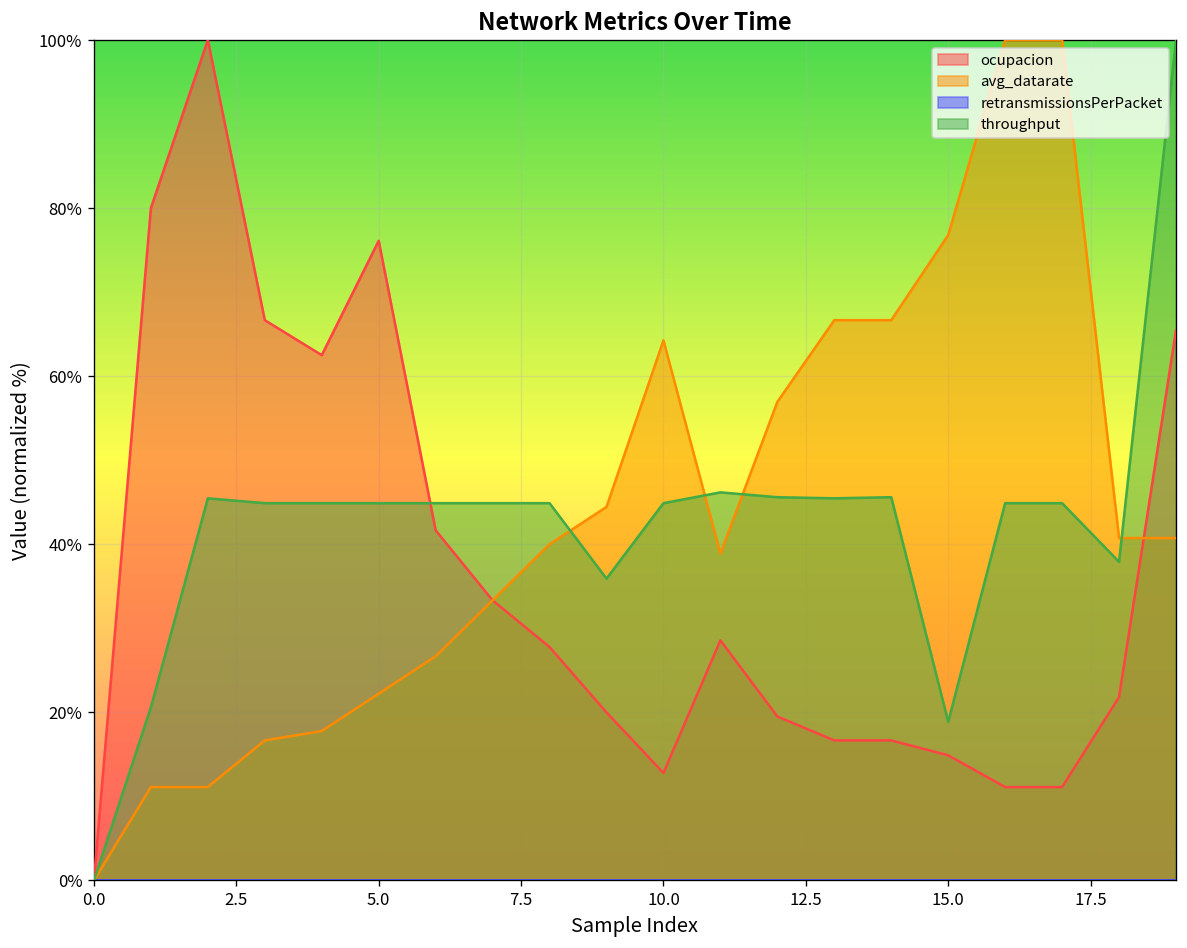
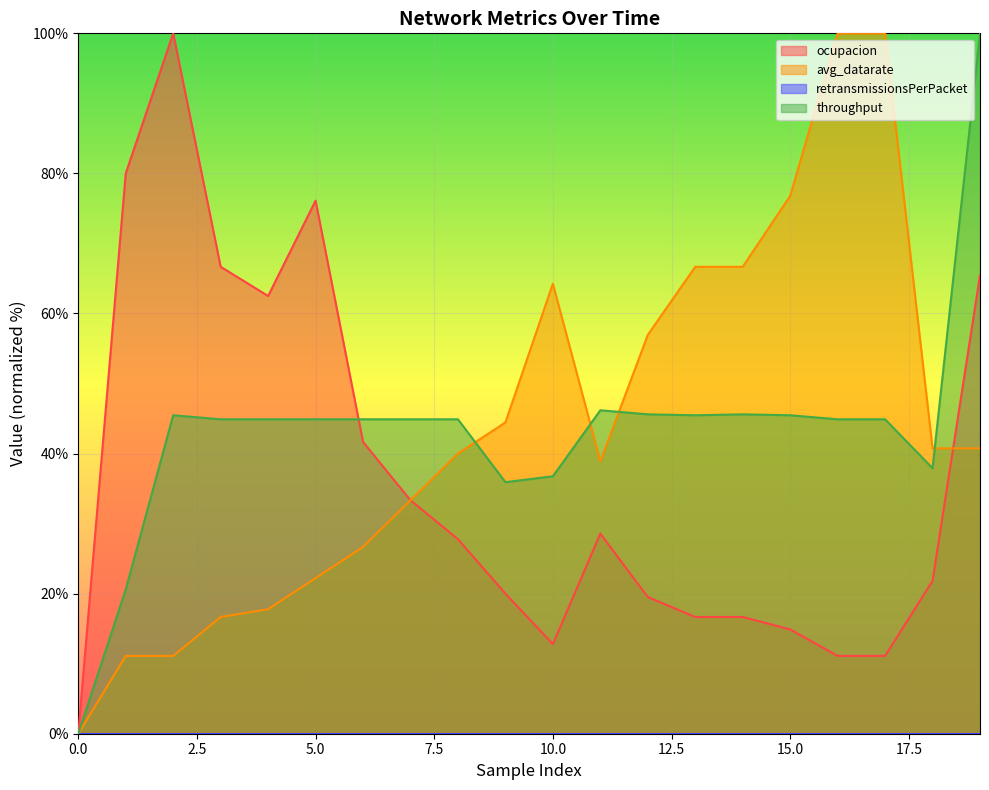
  {
    "ocupacion": {
      "5.0": "76%",
      "10.0": "13%",
      "15.0": "15%"
    },
    "avg_datarate": {
      "5.0": "22%",
      "10.0": "64%",
      "15.0": "77%"
    },
    "retransmissionsPerPacket": {
      "5.0": "0%",
      "10.0": "0%",
      "15.0": "0%"
    },
    "throughput": {
      "5.0": "45%",
-     "10.0": "45%",
-     "15.0": "19%"
+     "10.0": "37%",
+     "15.0": "45%"
    }
  }
